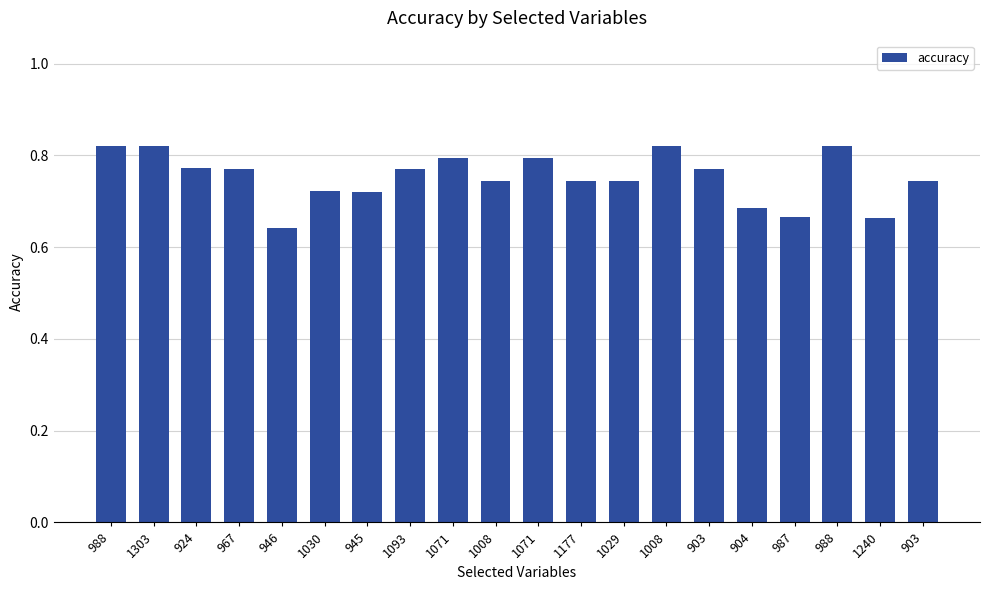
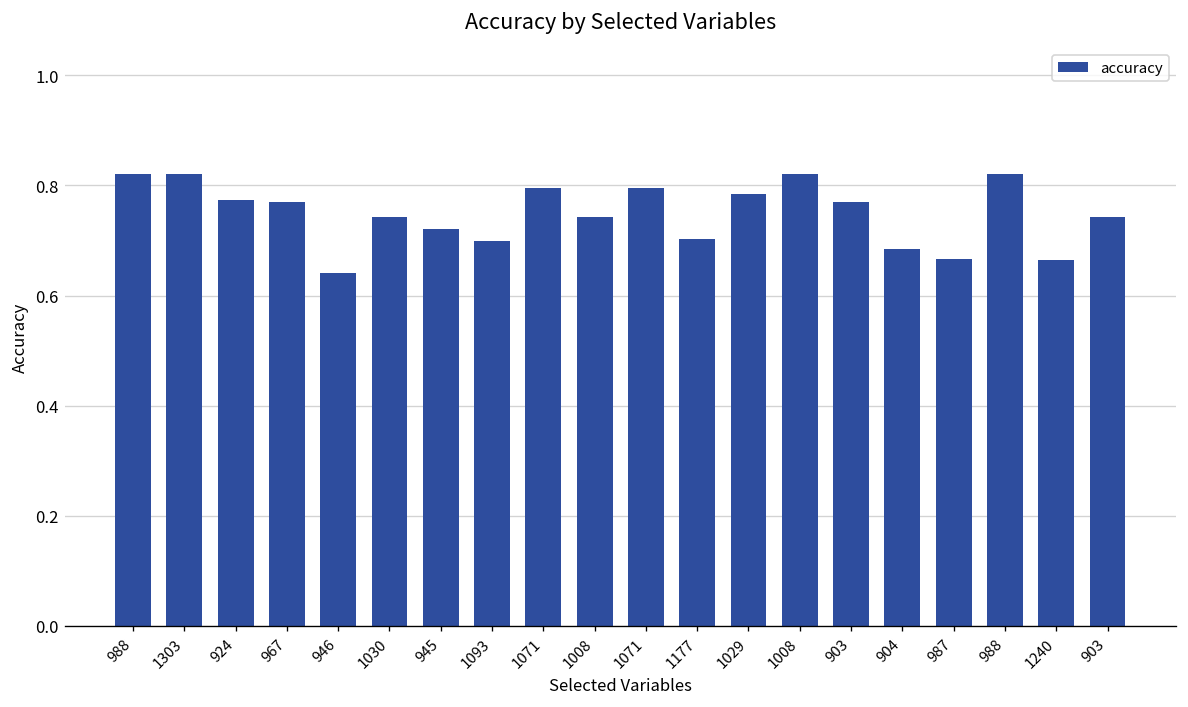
  {
    "1303": 0.82,
    "924": 0.77,
    "967": 0.77,
    "946": 0.64,
-   "1030": 0.72,
+   "1030": 0.74,
    "945": 0.72,
-   "1093": 0.77,
-   "1177": 0.74,
-   "1029": 0.74,
+   "1093": 0.70,
+   "1177": 0.70,
+   "1029": 0.79,
    "904": 0.69,
    "987": 0.67,
    "1240": 0.66
  }
